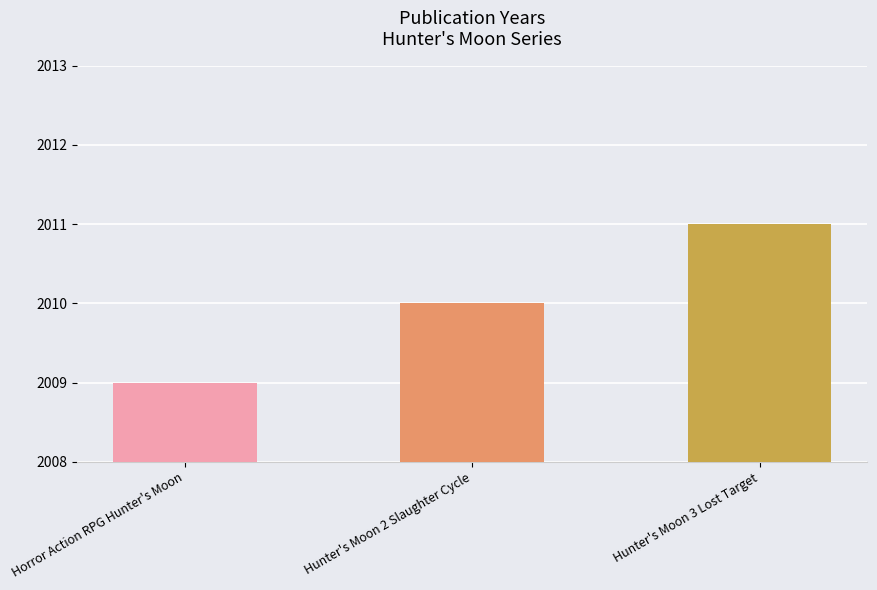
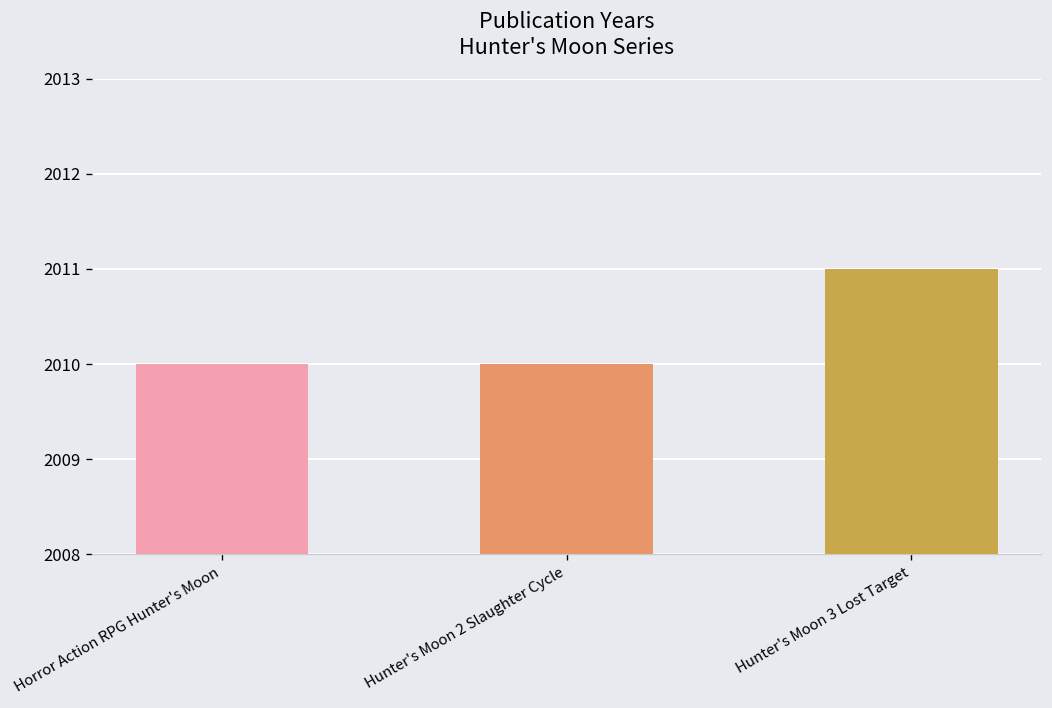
  {
-   "Horror Action RPG Hunter's Moon": 2009,
+   "Horror Action RPG Hunter's Moon": 2010,
    "Hunter's Moon 2 Slaughter Cycle": 2010,
    "Hunter's Moon 3 Lost Target": 2011
  }
